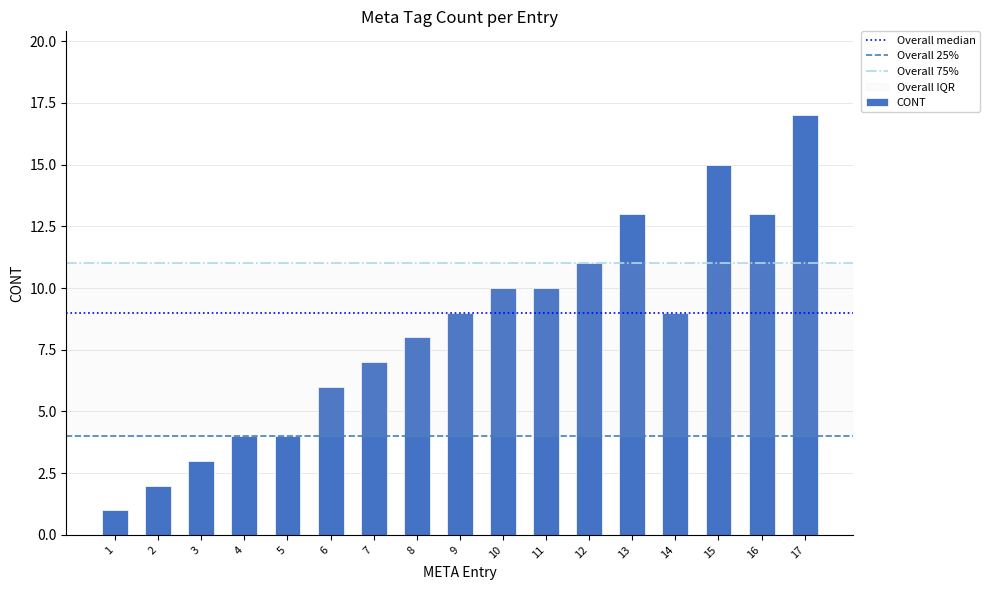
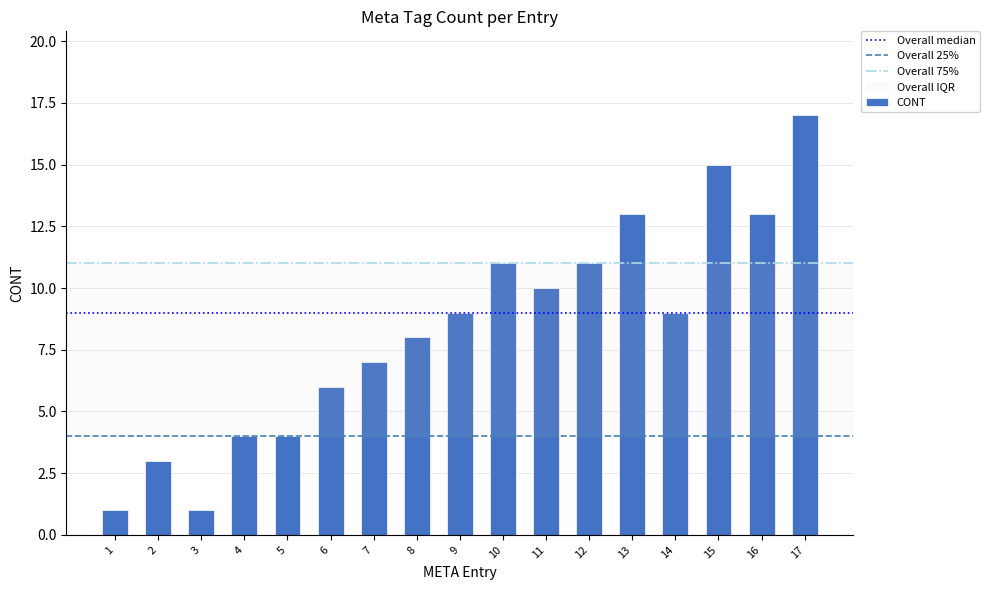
  {
    "1": 1,
-   "2": 2,
-   "3": 3,
+   "2": 3,
+   "3": 1,
    "4": 4,
    "5": 4,
    "6": 6,
    "7": 7,
    "8": 8,
    "9": 9,
-   "10": 10,
+   "10": 11,
    "11": 10,
    "12": 11,
    "13": 13,
    "14": 9,
    "15": 15,
    "16": 13,
    "17": 17
  }
